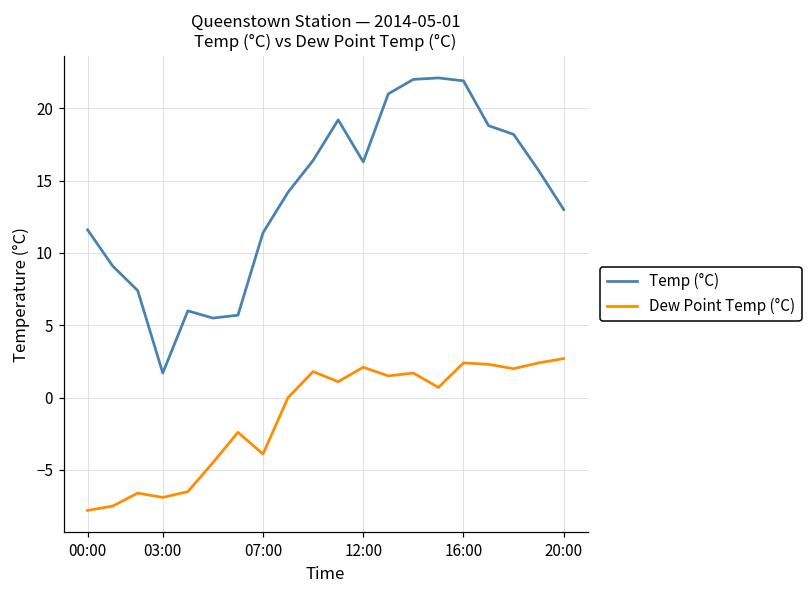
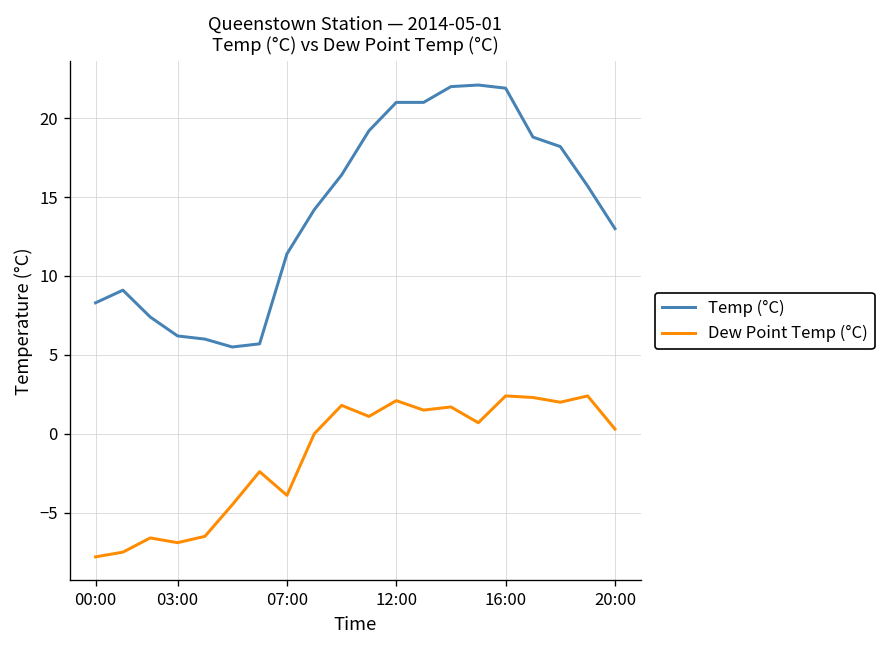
  {
    "Temp (°C)": {
-     "00:00": 11.6,
-     "03:00": 1.7,
+     "00:00": 8.3,
+     "03:00": 6.2,
      "07:00": 11.4,
-     "12:00": 16.3,
+     "12:00": 21.0,
      "16:00": 21.9,
      "20:00": 13.0
    },
    "Dew Point Temp (°C)": {
      "00:00": -7.8,
      "03:00": -6.9,
      "07:00": -3.9,
      "12:00": 2.1,
      "16:00": 2.4,
-     "20:00": 2.7
+     "20:00": 0.3
    }
  }
